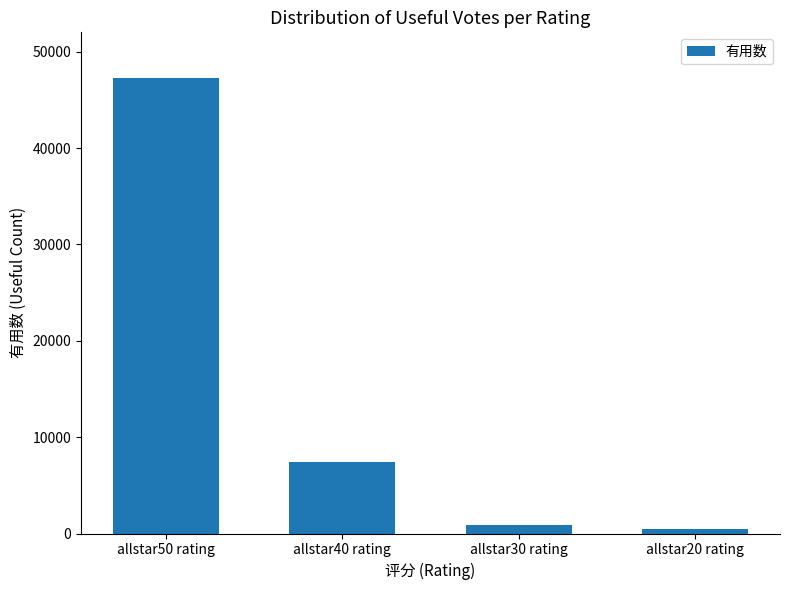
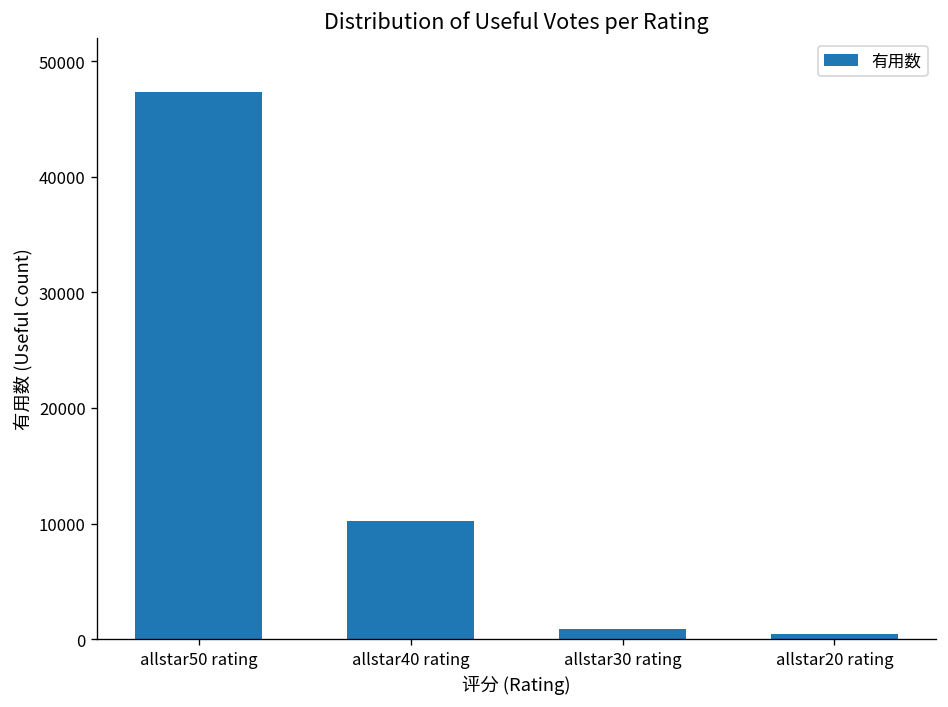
  {
    "allstar50 rating": 47000,
-   "allstar40 rating": 7000,
+   "allstar40 rating": 10000,
    "allstar30 rating": 1000,
    "allstar20 rating": 0
  }
